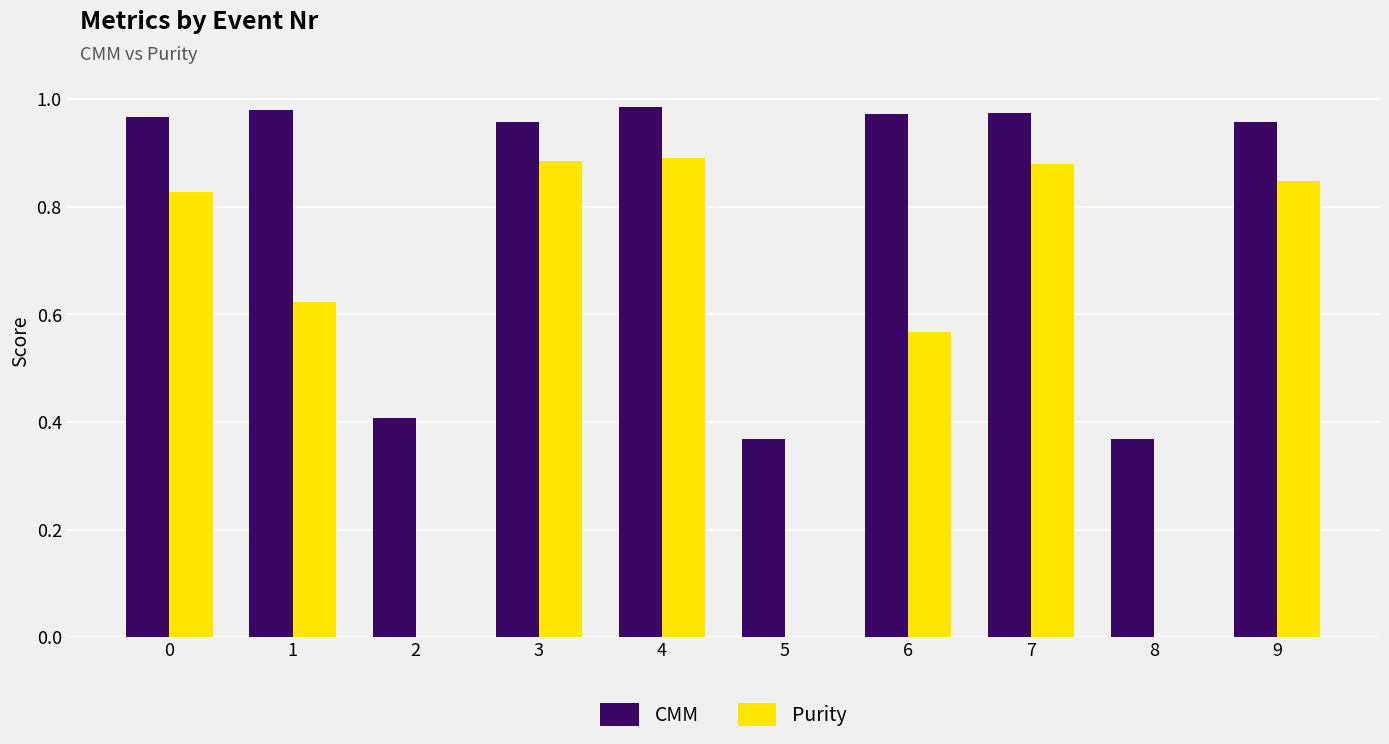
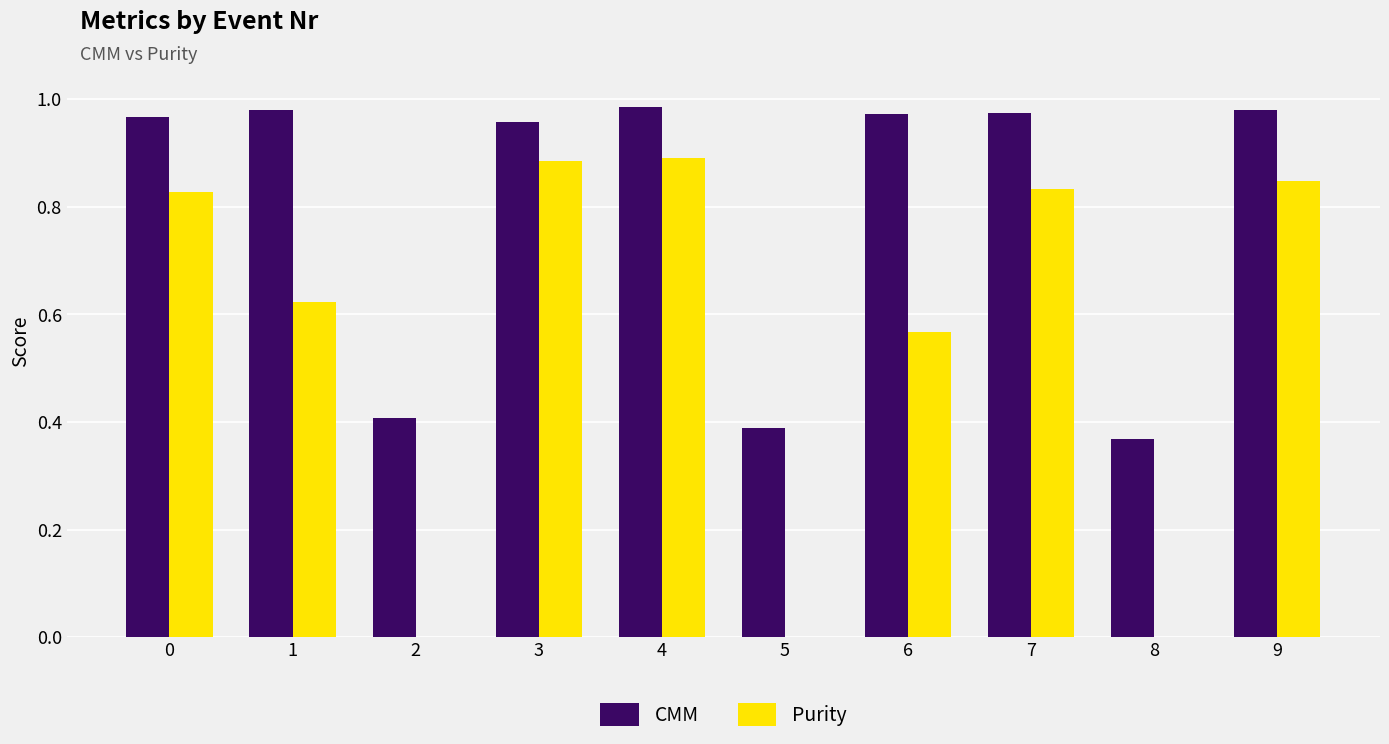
  {
    "CMM": {
      "0": 0.97,
      "1": 0.98,
      "2": 0.41,
      "3": 0.96,
      "4": 0.98,
-     "5": 0.37,
+     "5": 0.39,
      "6": 0.97,
      "7": 0.97,
      "8": 0.37,
-     "9": 0.96
+     "9": 0.98
    },
    "Purity": {
      "0": 0.83,
      "1": 0.62,
      "2": 0.00,
      "3": 0.88,
      "4": 0.89,
      "5": 0.00,
      "6": 0.57,
-     "7": 0.88,
+     "7": 0.83,
      "8": 0.00,
      "9": 0.85
    }
  }
